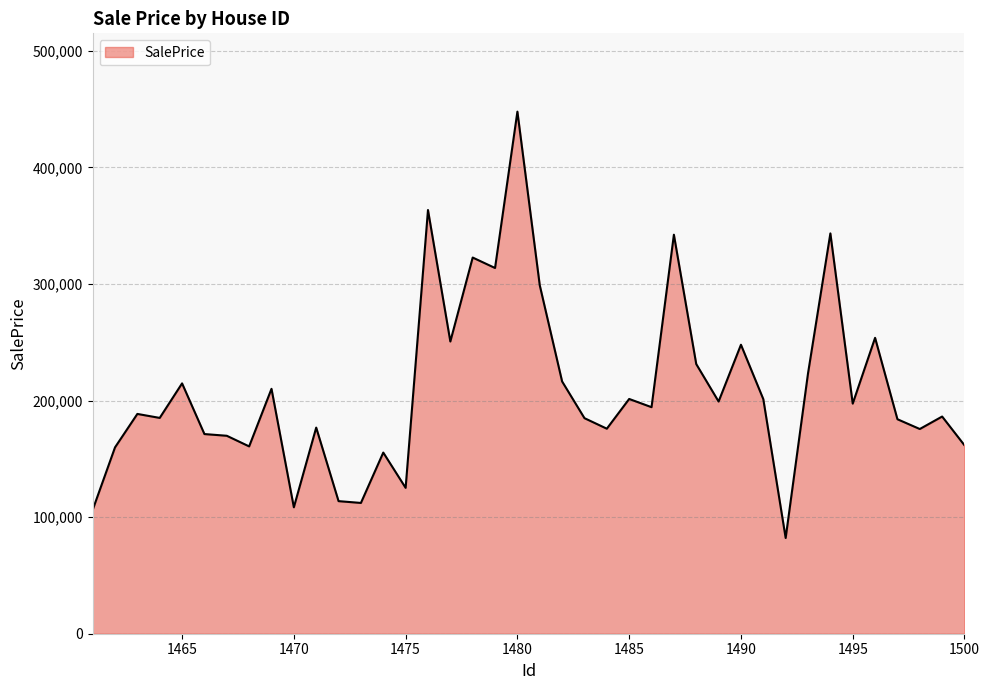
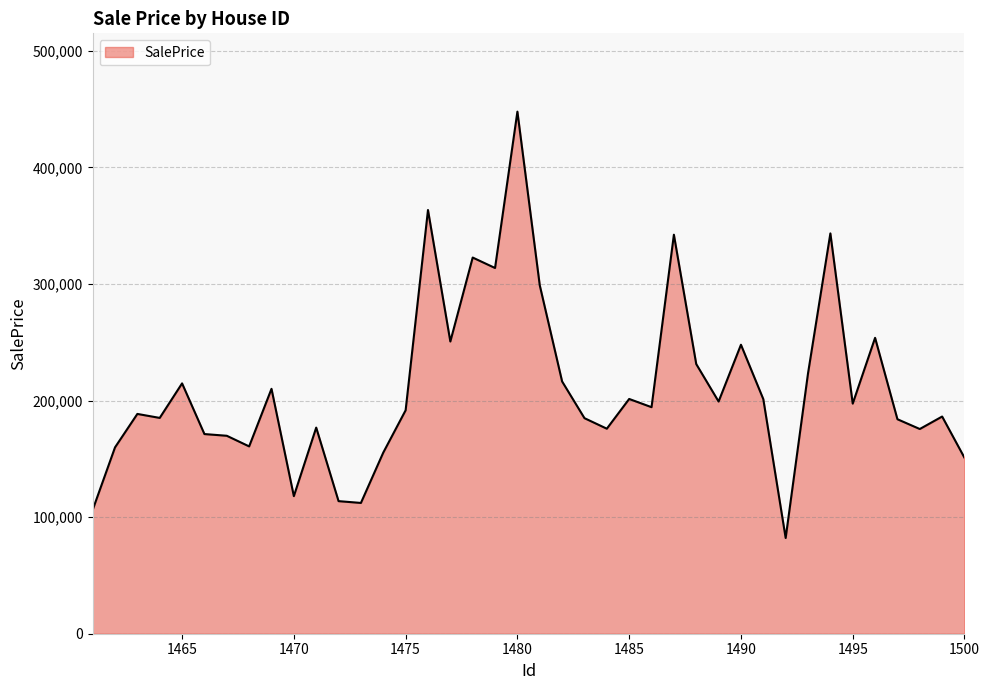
  {
    "1465": "215,000",
-   "1470": "108,000",
-   "1475": "125,000",
+   "1470": "118,000",
+   "1475": "192,000",
    "1480": "448,000",
    "1485": "201,000",
    "1490": "248,000",
    "1495": "197,000",
-   "1500": "162,000"
+   "1500": "151,000"
  }
